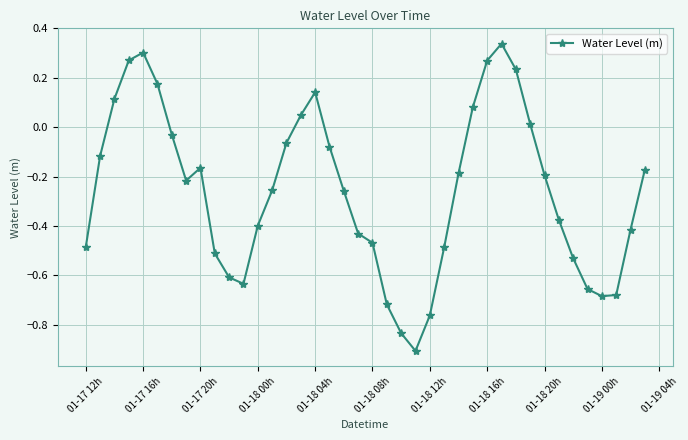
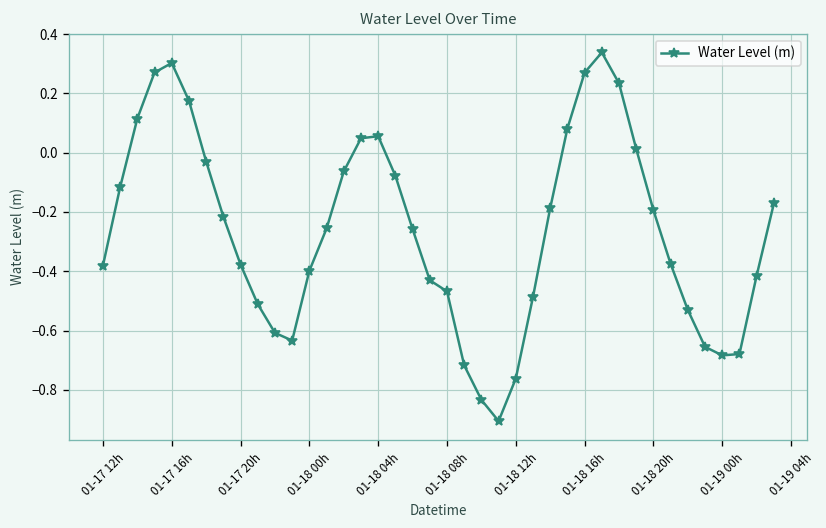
  {
-   "01-17 12h": -0.48,
+   "01-17 12h": -0.38,
    "01-17 16h": 0.30,
-   "01-17 20h": -0.16,
+   "01-17 20h": -0.38,
    "01-18 00h": -0.40,
-   "01-18 04h": 0.14,
+   "01-18 04h": 0.06,
    "01-18 08h": -0.47,
    "01-18 12h": -0.76,
    "01-18 16h": 0.27,
    "01-18 20h": -0.19,
    "01-19 00h": -0.68
  }
